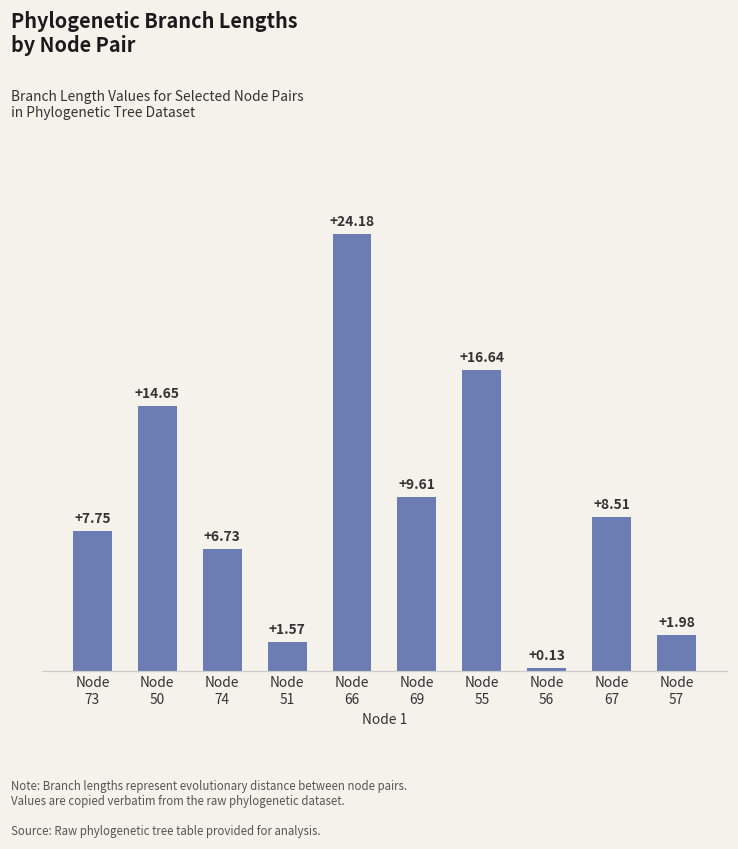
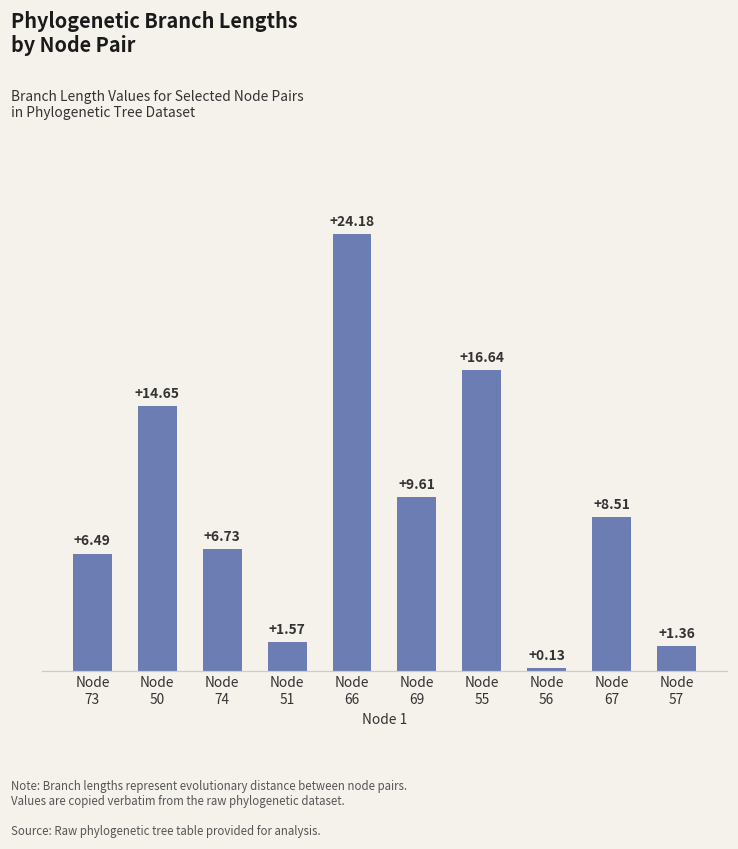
  {
-   "Node 73": "+7.75",
+   "Node 73": "+6.49",
    "Node 50": "+14.65",
    "Node 74": "+6.73",
    "Node 51": "+1.57",
    "Node 66": "+24.18",
    "Node 69": "+9.61",
    "Node 55": "+16.64",
    "Node 56": "+0.13",
    "Node 67": "+8.51",
-   "Node 57": "+1.98"
+   "Node 57": "+1.36"
  }
